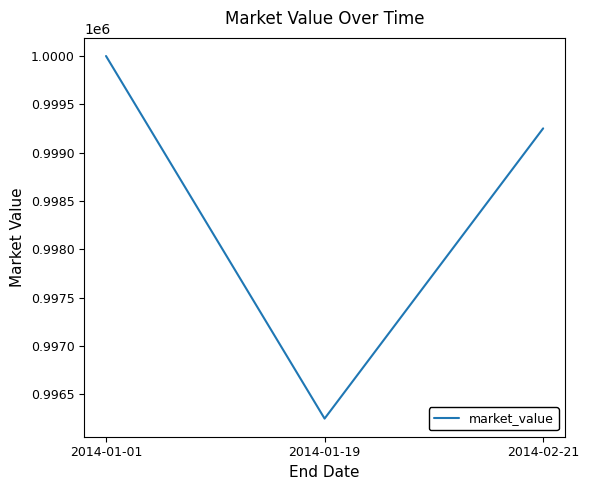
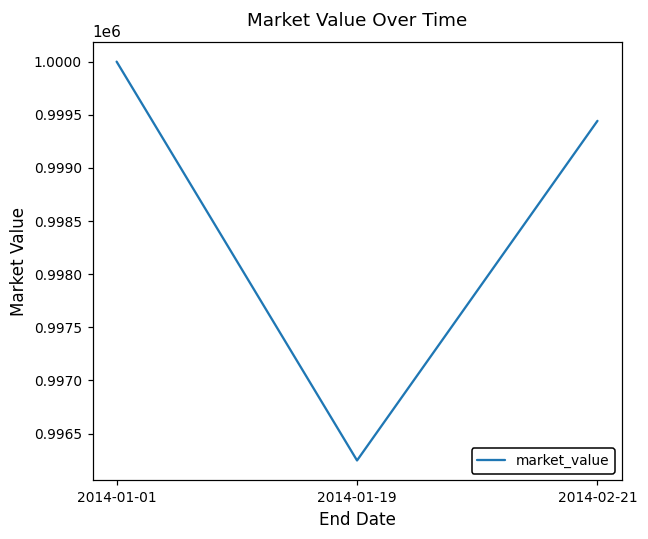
  {
    "2014-01-01": 1000000,
    "2014-01-19": 996200,
-   "2014-02-21": 999300
+   "2014-02-21": 999400
  }
